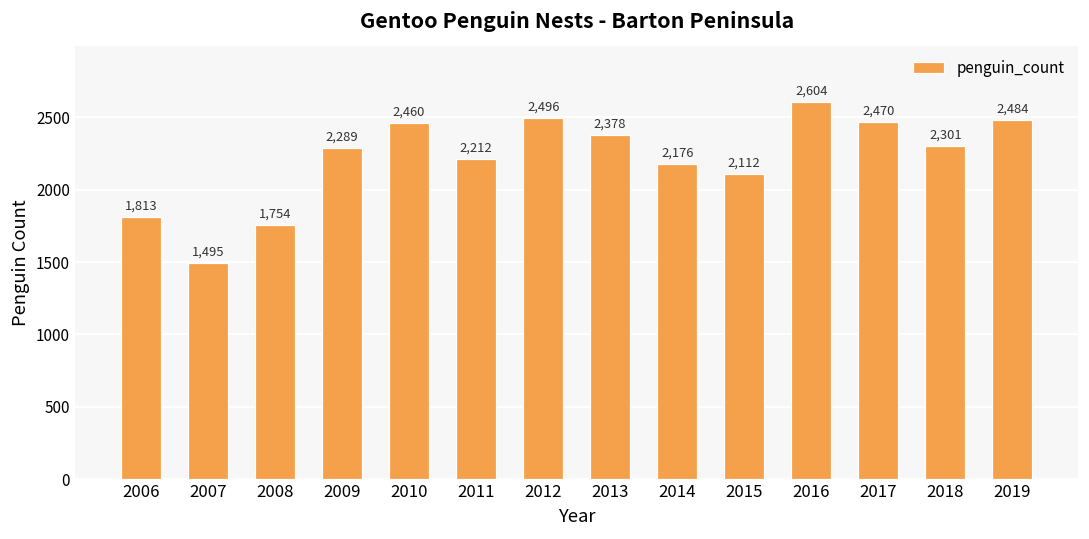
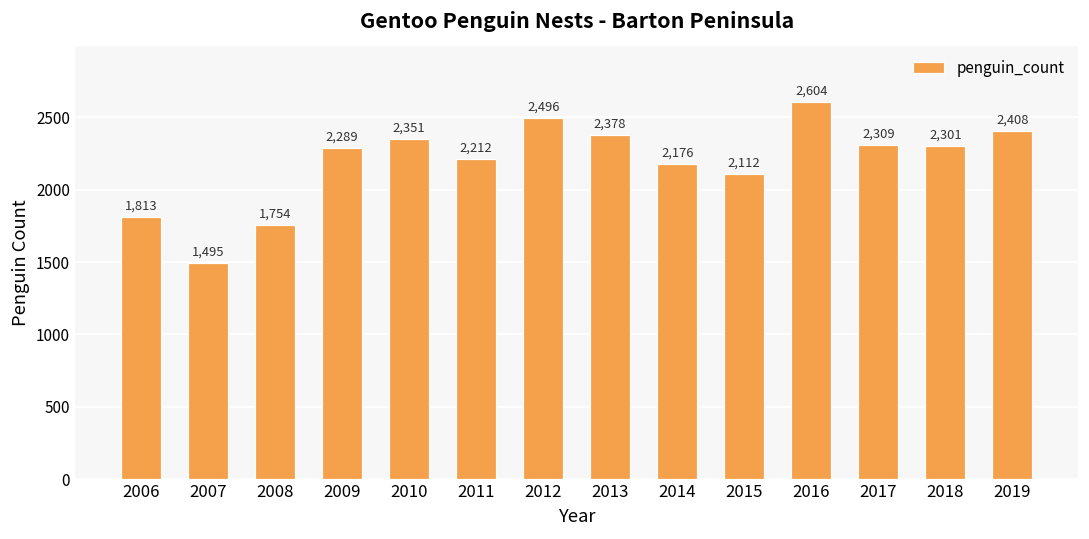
  {
    "2009": "2,289",
-   "2010": "2,460",
+   "2010": "2,351",
    "2011": "2,212",
    "2012": "2,496",
    "2013": "2,378",
    "2014": "2,176",
    "2015": "2,112",
    "2016": "2,604",
-   "2017": "2,470",
-   "2019": "2,484"
+   "2017": "2,309",
+   "2019": "2,408"
  }
